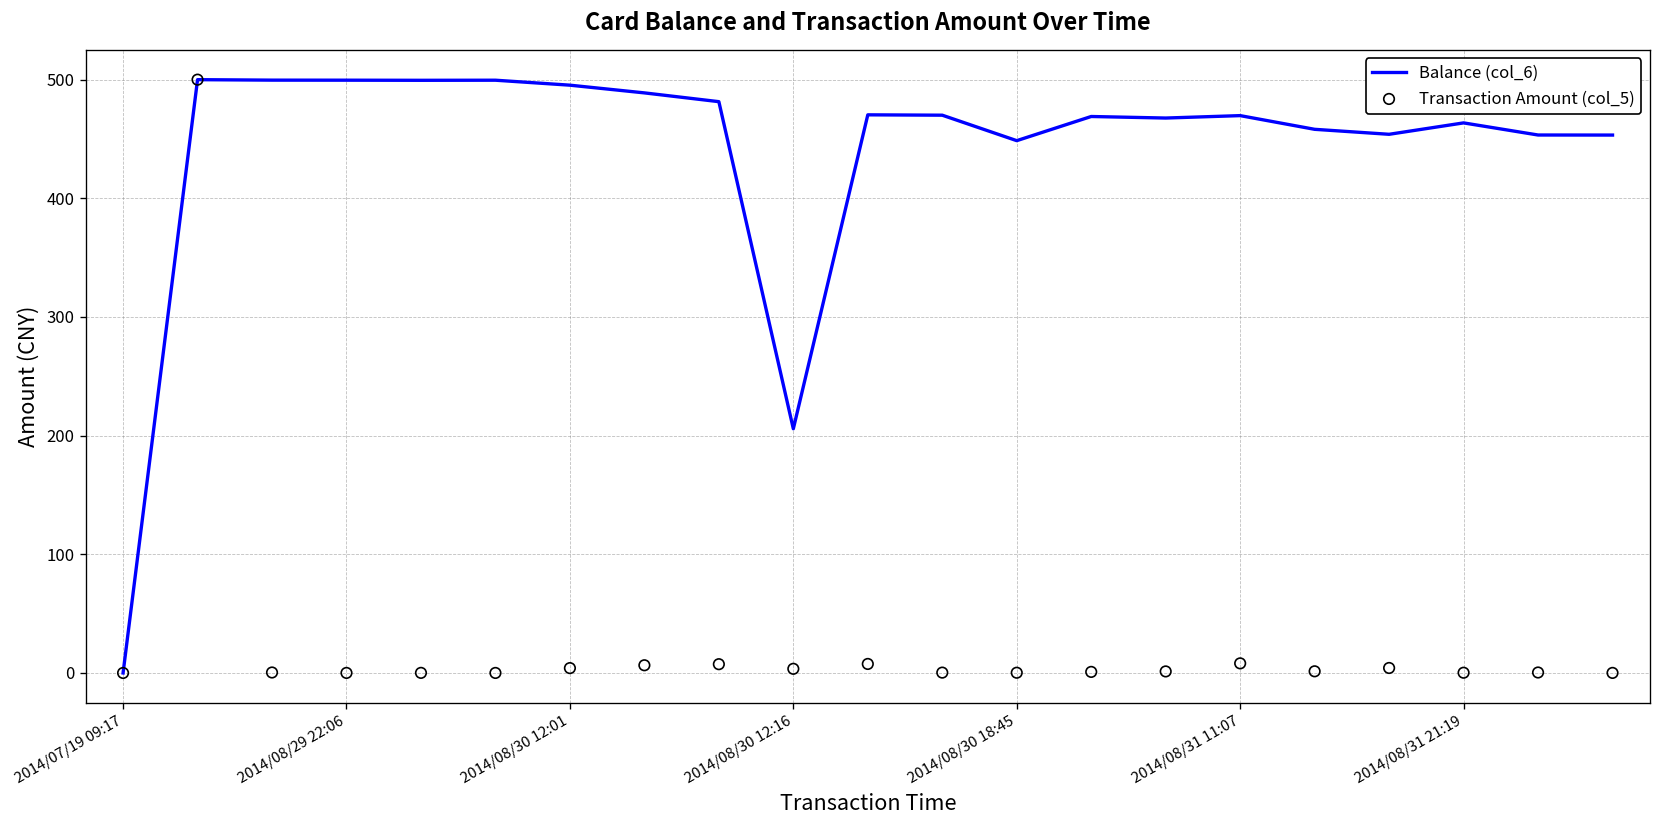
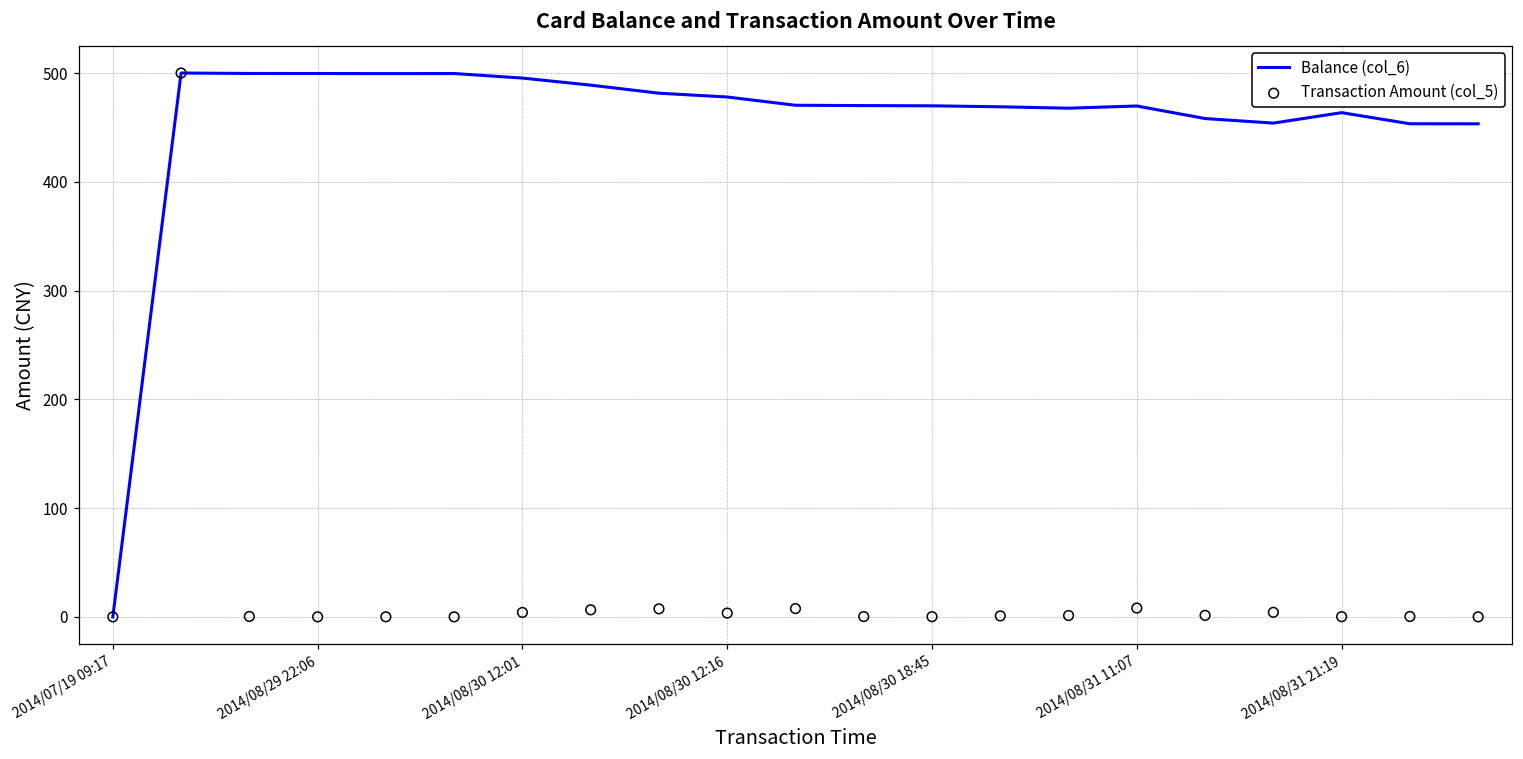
  {
    "Balance (col_6)": {
      "2014/08/29 22:06": 500,
-     "2014/08/30 12:16": 210,
-     "2014/08/30 18:45": 450,
+     "2014/08/30 12:16": 480,
+     "2014/08/30 18:45": 470,
      "2014/08/31 11:07": 470,
      "2014/08/31 21:19": 460
    }
  }
